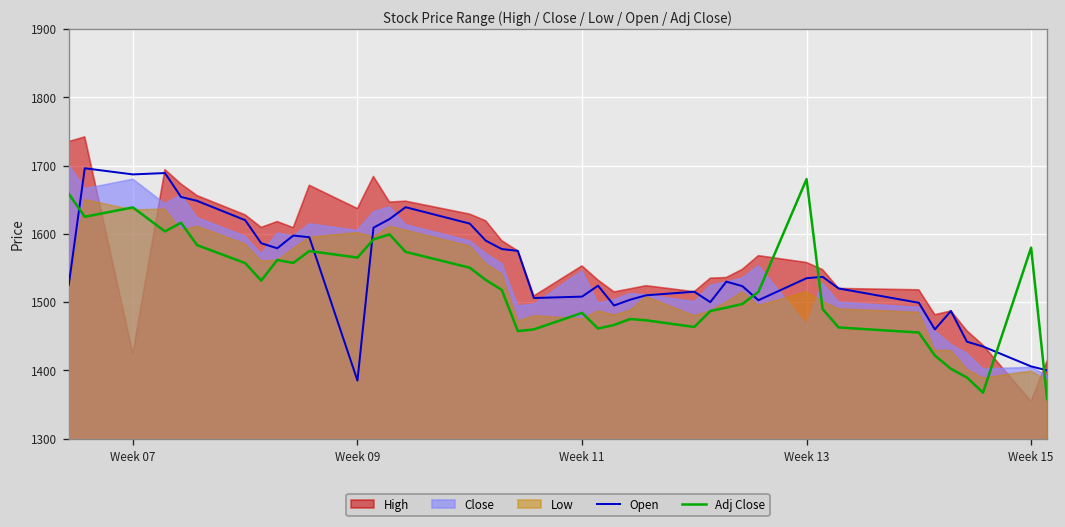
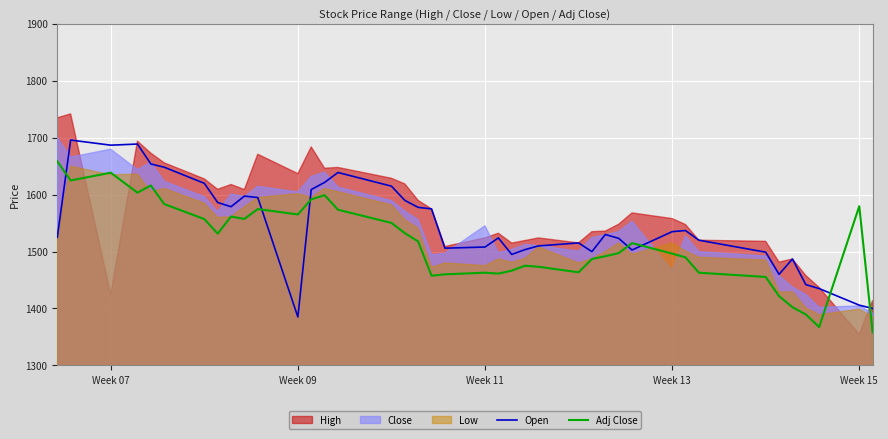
  {
    "Open": {
      "Week 07": 1690,
      "Week 09": 1390,
      "Week 11": 1510,
      "Week 13": 1540
    },
    "High": {
      "Week 07": 1420,
      "Week 09": 1640,
-     "Week 11": 1550,
+     "Week 11": 1520,
      "Week 13": 1560,
      "Week 15": 1350
    },
    "Close": {
      "Week 07": 1680,
      "Week 11": 1550,
      "Week 13": 1470
    },
    "Adj Close": {
      "Week 09": 1570,
-     "Week 11": 1480,
-     "Week 13": 1680,
+     "Week 11": 1460,
+     "Week 13": 1500,
      "Week 15": 1580
    },
    "Low": {
      "Week 11": 1480,
      "Week 13": 1520,
      "Week 15": 1400
    }
  }
